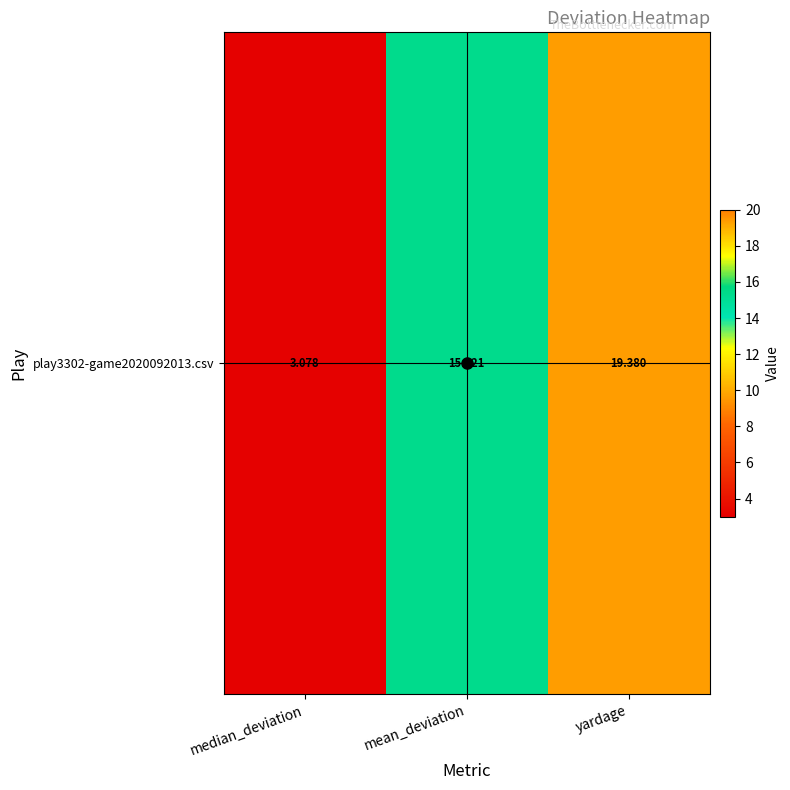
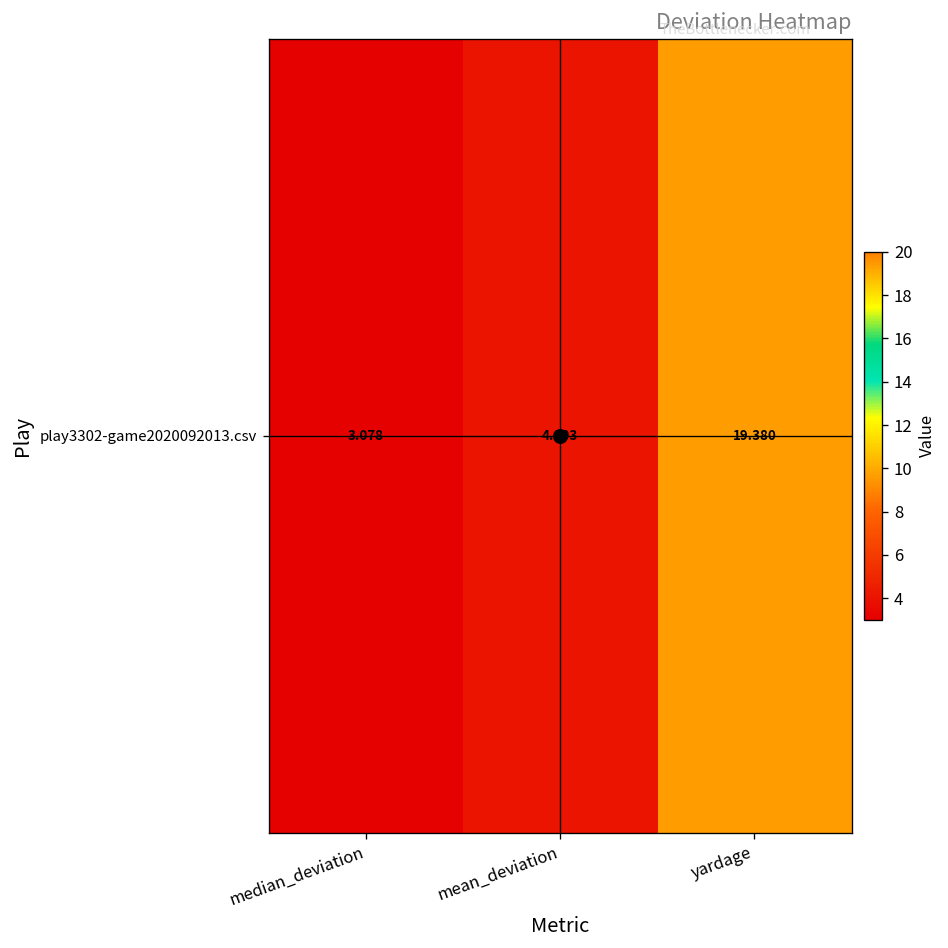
  {
    "play3302-game2020092013.csv": {
      "median_deviation": 3.078,
-     "mean_deviation": 15.321,
+     "mean_deviation": 4.003,
      "yardage": 19.380
    }
  }
